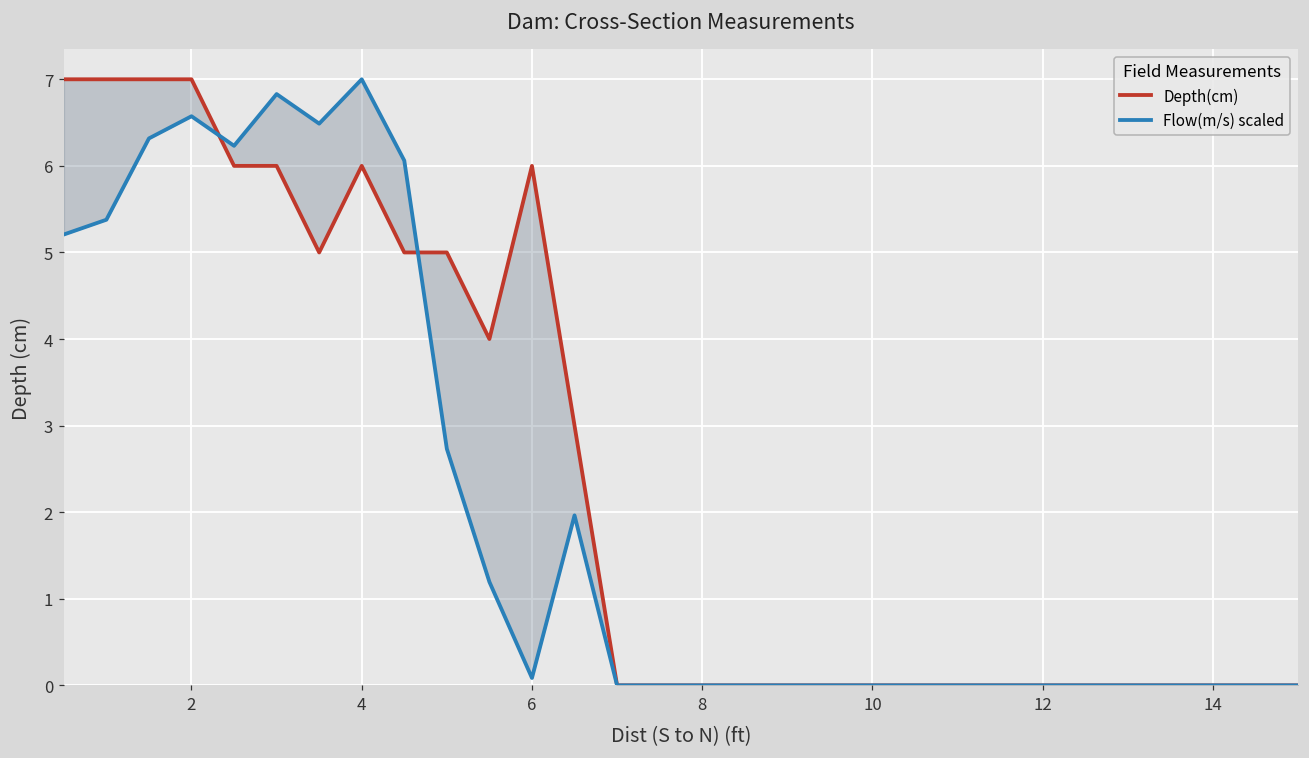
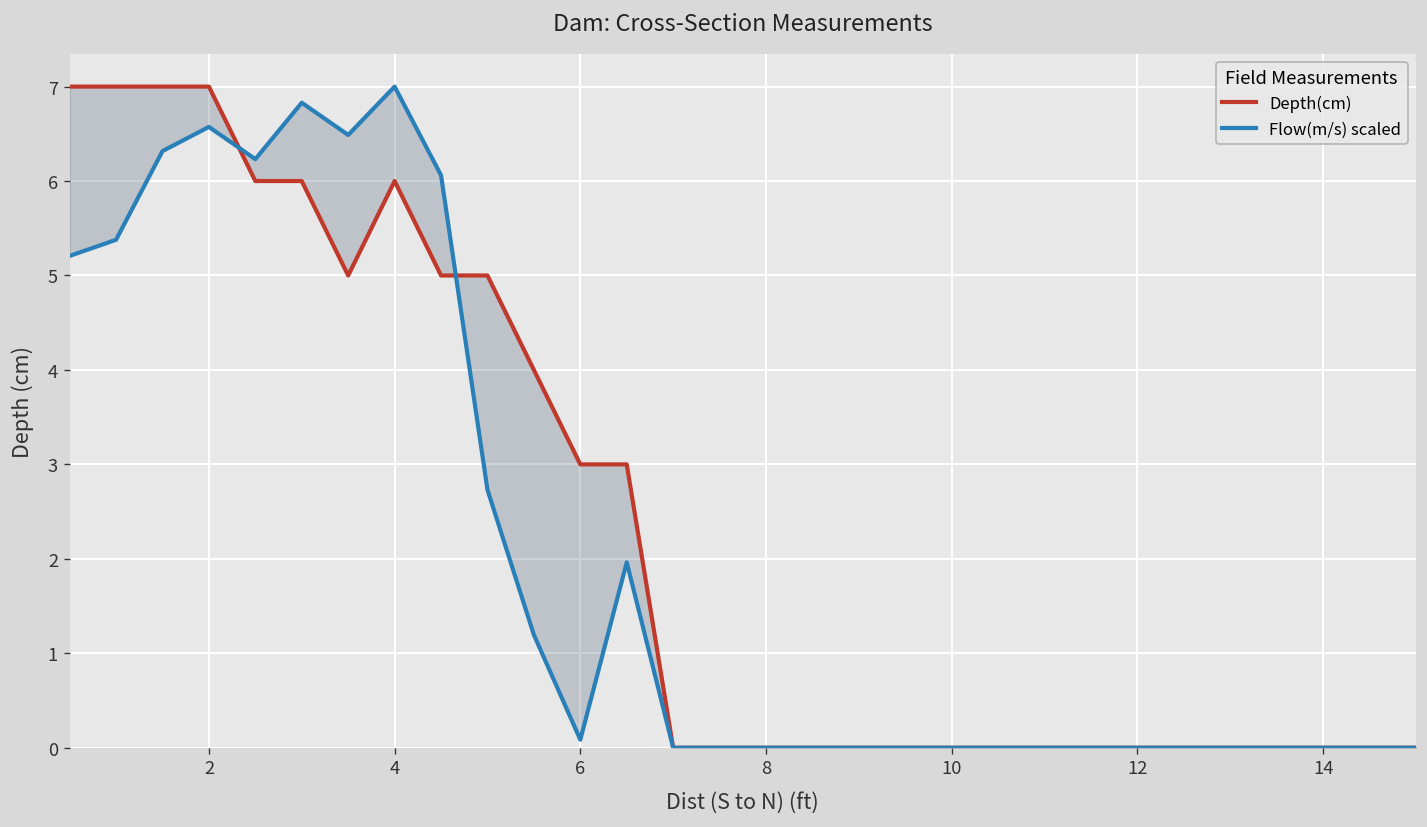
  {
    "Depth(cm)": {
      "4": 6,
-     "6": 6
+     "6": 3
    },
    "Flow(m/s) scaled": {
      "2": 6.6,
      "6": 0.1
    }
  }
